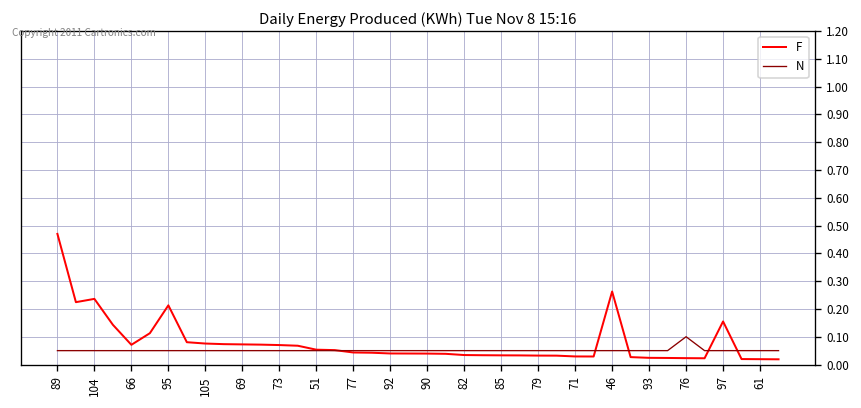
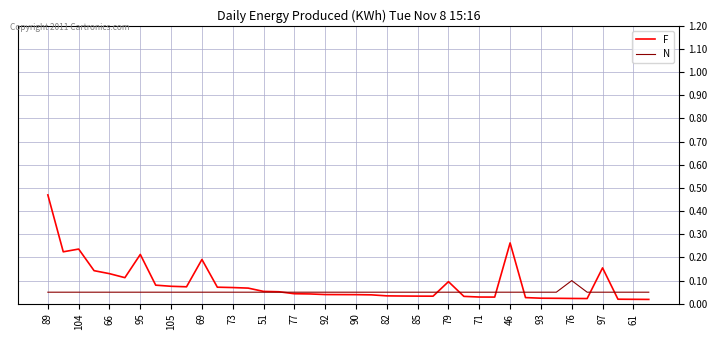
  {
    "F": {
      "89": 0.47,
      "104": 0.24,
-     "66": 0.07,
+     "66": 0.13,
      "95": 0.21,
      "105": 0.08,
-     "69": 0.07,
+     "69": 0.19,
      "73": 0.07,
      "82": 0.03,
      "85": 0.03,
-     "79": 0.03,
+     "79": 0.10,
      "71": 0.03,
      "46": 0.26,
      "93": 0.02,
      "76": 0.02,
      "97": 0.15,
      "61": 0.02
    },
    "N": {
      "89": 0.05,
      "104": 0.05,
      "66": 0.05,
      "95": 0.05,
      "105": 0.05,
      "69": 0.05,
      "73": 0.05,
      "82": 0.05,
      "85": 0.05,
      "79": 0.05,
      "71": 0.05,
      "46": 0.05,
      "93": 0.05,
      "76": 0.10,
      "97": 0.05,
      "61": 0.05
    }
  }
